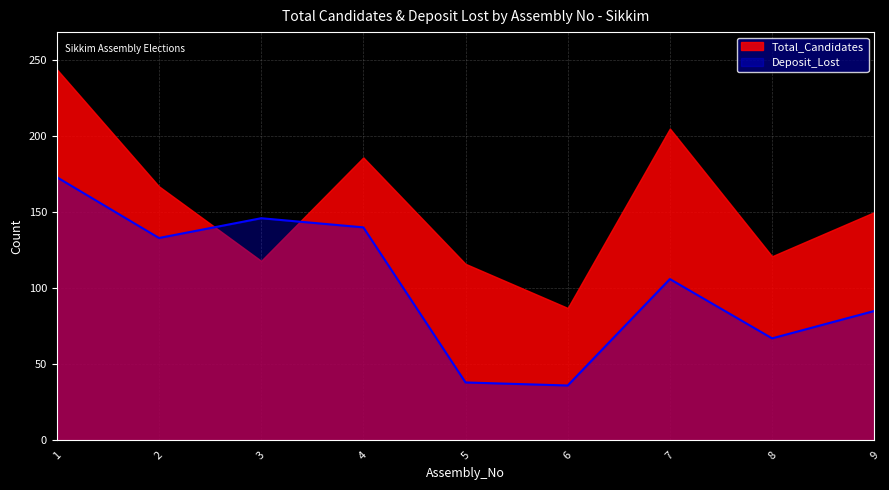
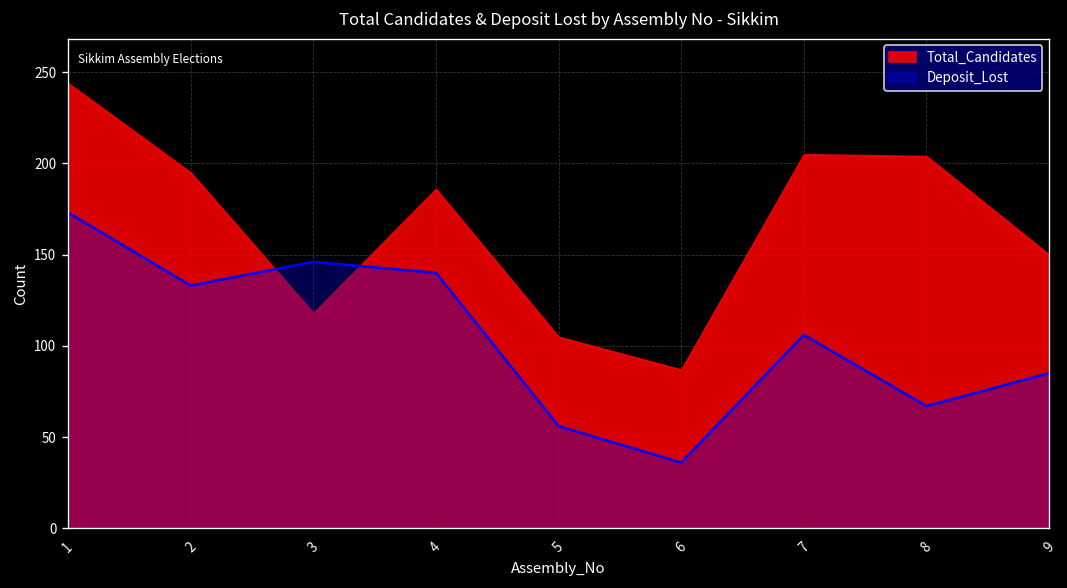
  {
    "Total_Candidates": {
      "1": 244,
-     "2": 167,
+     "2": 195,
      "3": 118,
      "4": 186,
-     "5": 116,
+     "5": 105,
      "6": 87,
      "7": 205,
-     "8": 121,
+     "8": 204,
      "9": 150
    },
    "Deposit_Lost": {
      "1": 173,
      "2": 133,
      "3": 146,
      "4": 140,
-     "5": 38,
+     "5": 56,
      "6": 36,
      "7": 106,
      "8": 67,
      "9": 85
    }
  }
